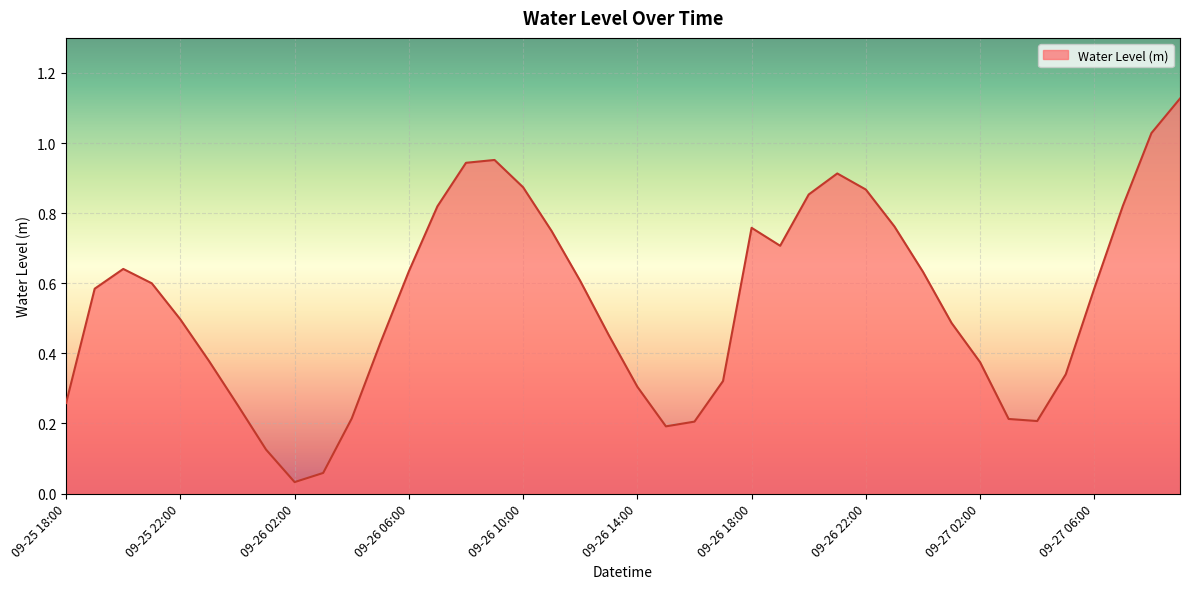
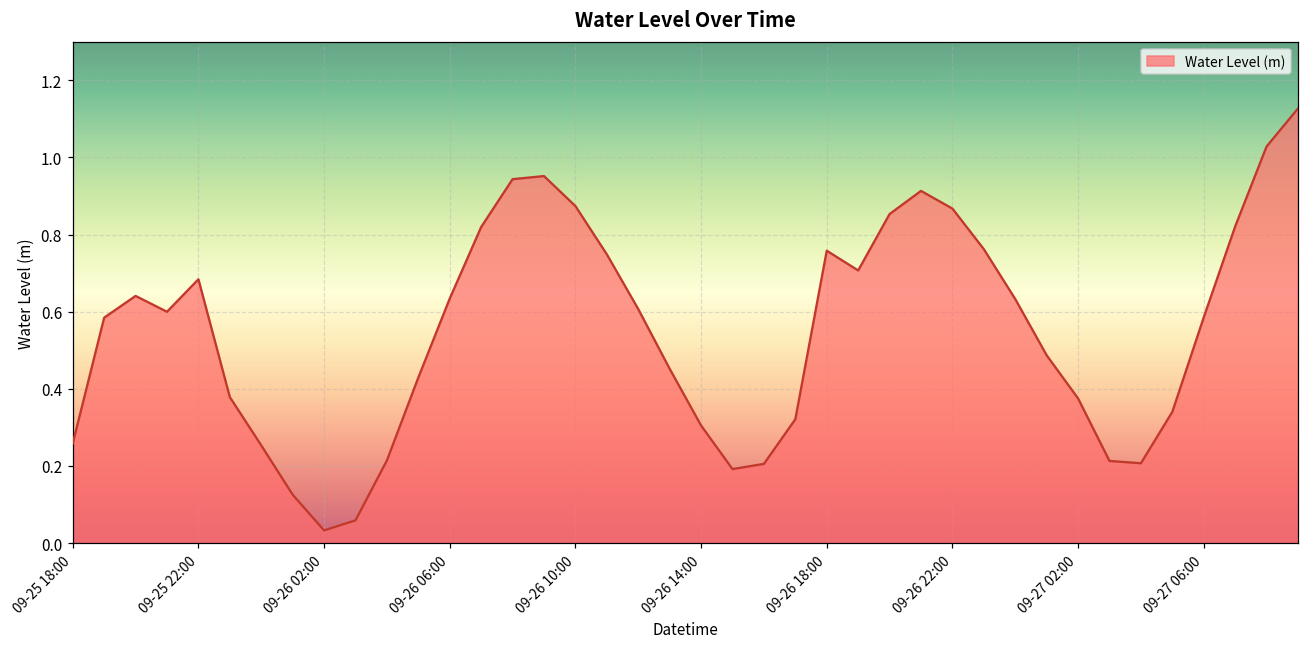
  {
    "09-25 18:00": 0.26,
-   "09-25 22:00": 0.50,
+   "09-25 22:00": 0.68,
    "09-26 02:00": 0.03,
    "09-26 06:00": 0.63,
    "09-26 10:00": 0.87,
    "09-26 14:00": 0.30,
    "09-26 18:00": 0.76,
    "09-26 22:00": 0.87,
    "09-27 02:00": 0.37,
    "09-27 06:00": 0.59
  }
